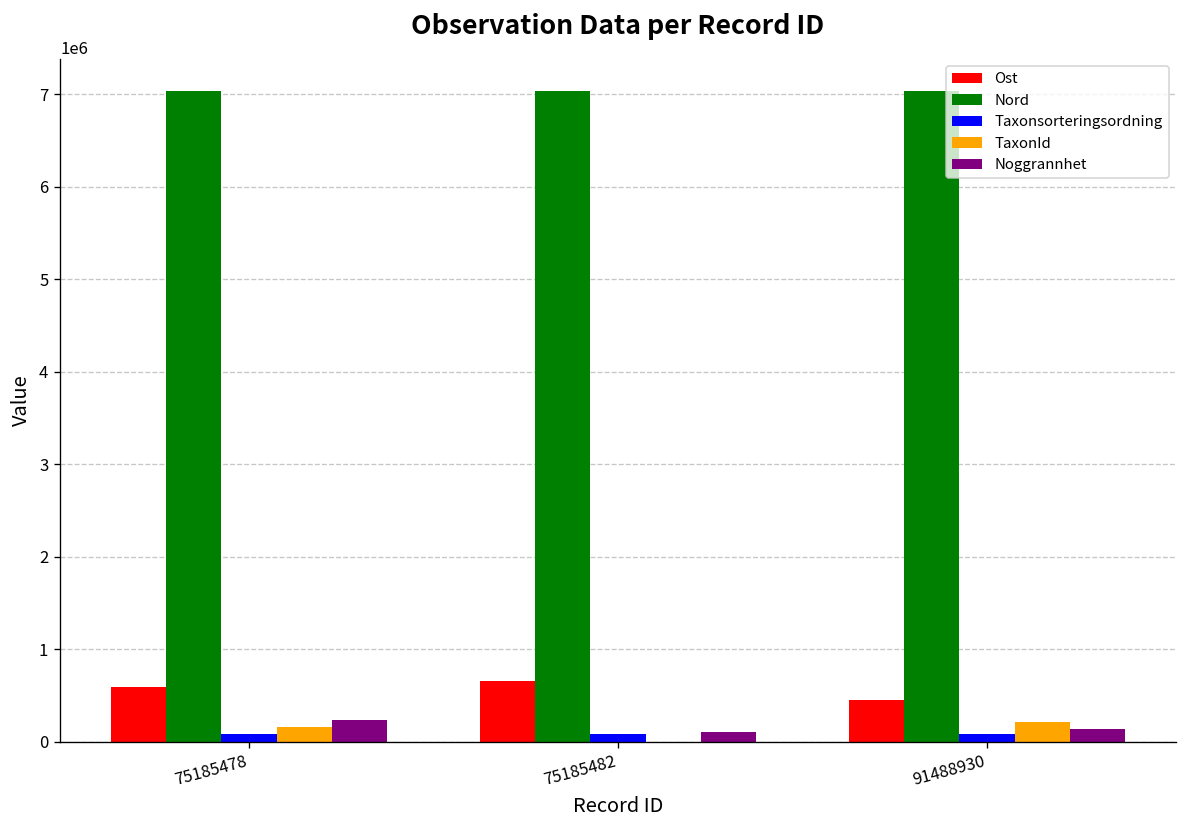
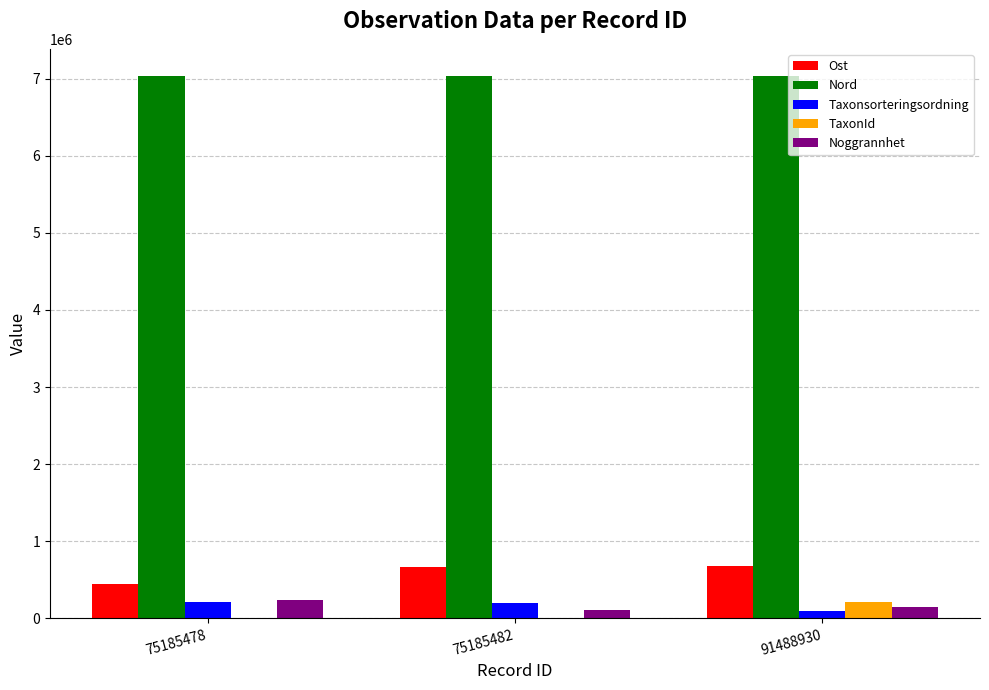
  {
    "Ost": {
-     "75185478": 600000,
+     "75185478": 500000,
      "75185482": 700000,
-     "91488930": 400000
+     "91488930": 700000
    },
    "Nord": {
      "75185478": 7000000,
      "75185482": 7000000,
      "91488930": 7000000
    },
    "Taxonsorteringsordning": {
-     "75185478": 100000,
-     "75185482": 100000,
+     "75185478": 200000,
+     "75185482": 200000,
      "91488930": 100000
    },
    "TaxonId": {
-     "75185478": 200000,
+     "75185478": 0,
      "91488930": 200000
    },
    "Noggrannhet": {
      "75185478": 200000,
      "75185482": 100000,
      "91488930": 100000
    }
  }
